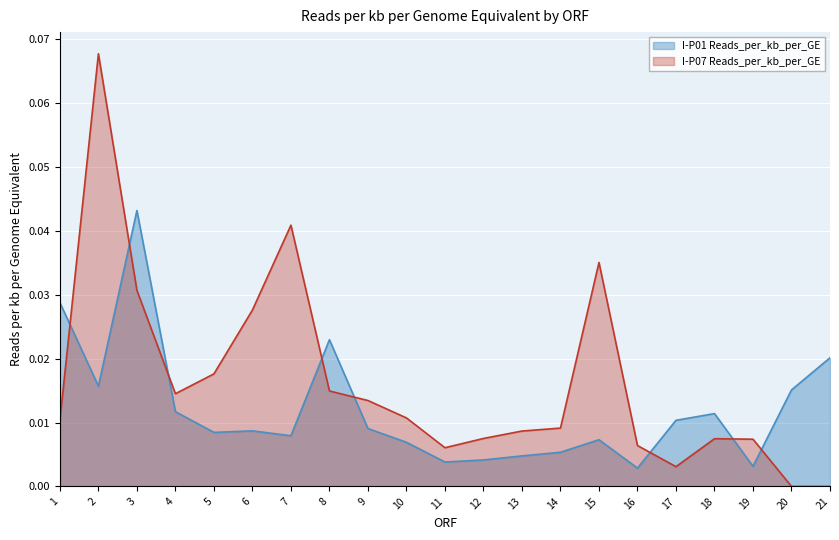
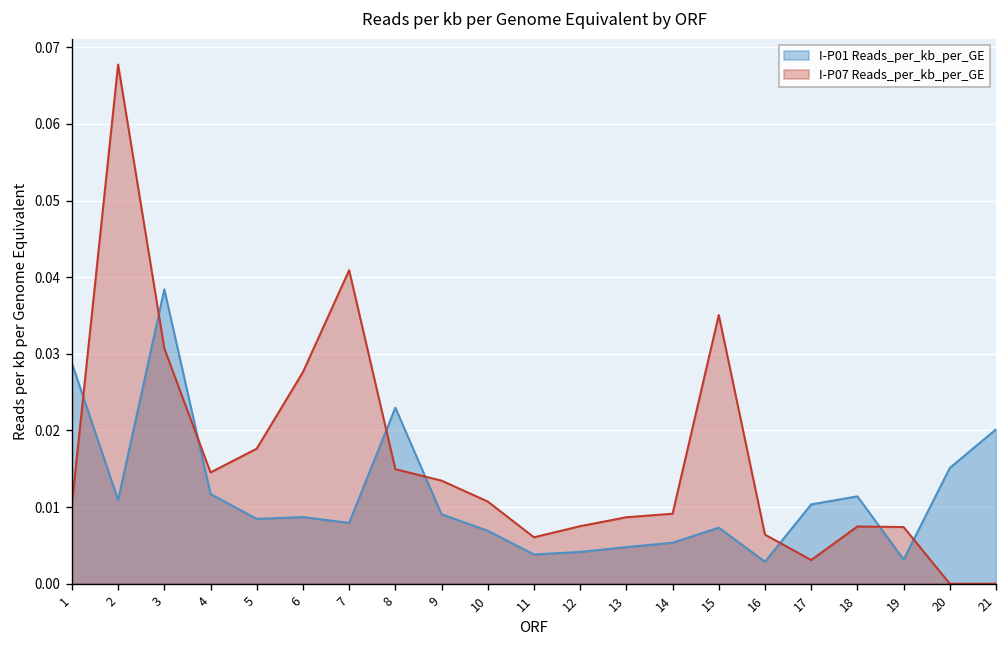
  {
    "I-P01 Reads_per_kb_per_GE": {
      "1": 0.029,
-     "2": 0.016,
-     "3": 0.043,
+     "2": 0.011,
+     "3": 0.038,
      "4": 0.012,
      "5": 0.008,
      "6": 0.009,
      "7": 0.008,
      "8": 0.023,
      "9": 0.009,
      "10": 0.007,
      "11": 0.004,
      "12": 0.004,
      "13": 0.005,
      "14": 0.005,
      "15": 0.007,
      "16": 0.003,
      "17": 0.010,
      "18": 0.011,
      "19": 0.003,
      "20": 0.015,
      "21": 0.020
    },
    "I-P07 Reads_per_kb_per_GE": {
      "1": 0.010,
      "2": 0.068,
      "3": 0.031,
      "4": 0.015,
      "5": 0.018,
      "6": 0.028,
      "7": 0.041,
      "8": 0.015,
      "9": 0.013,
      "10": 0.011,
      "11": 0.006,
      "12": 0.008,
      "13": 0.009,
      "14": 0.009,
      "15": 0.035,
      "16": 0.006,
      "17": 0.003,
      "18": 0.007,
      "19": 0.007,
      "20": 0.000,
      "21": 0.000
    }
  }
